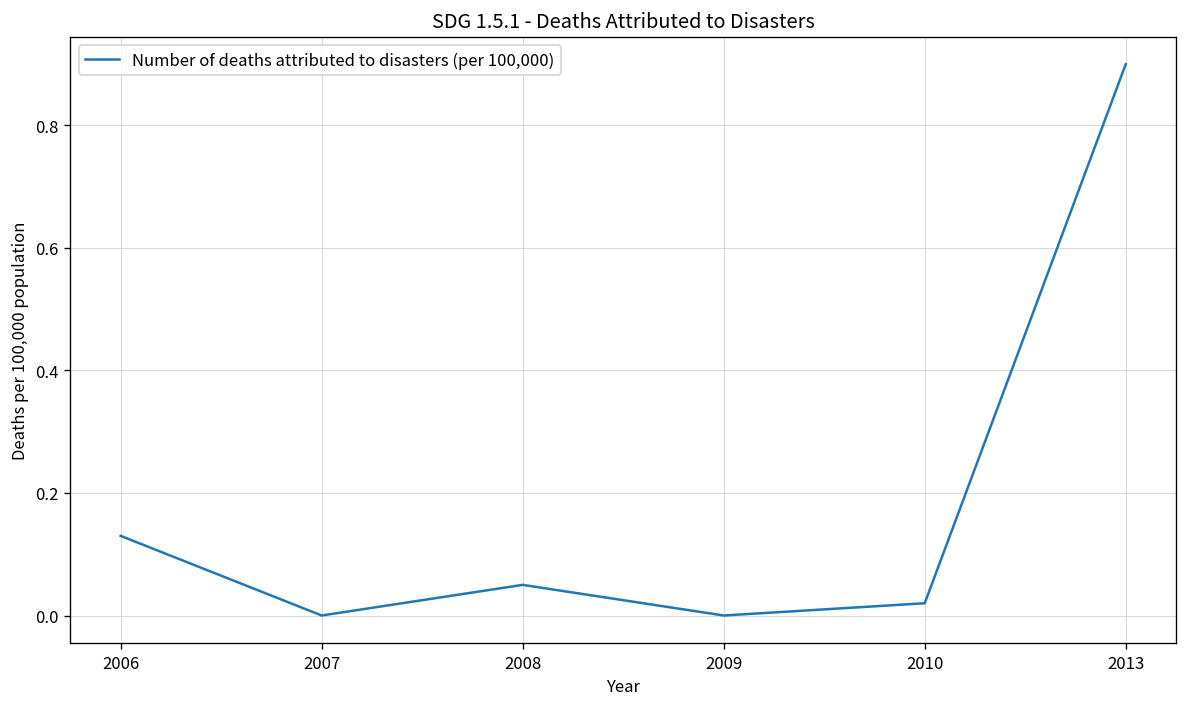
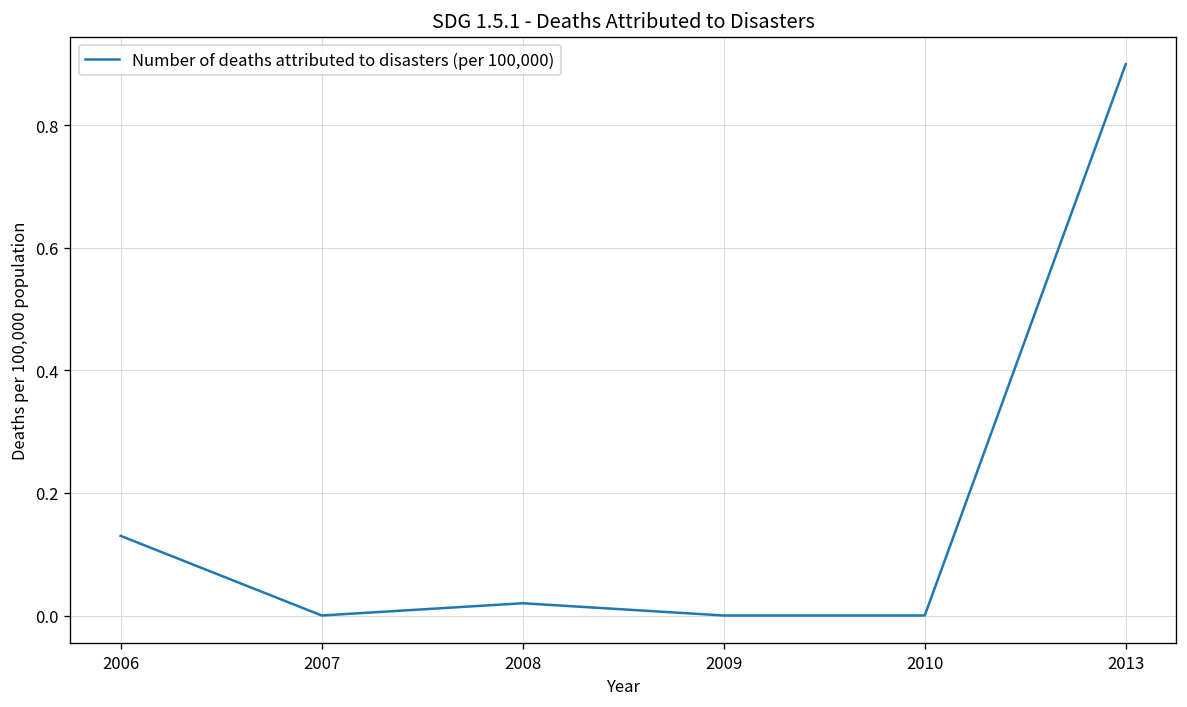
  {
    "2006": 0.13,
    "2007": 0.00,
-   "2008": 0.05,
+   "2008": 0.02,
    "2009": 0.00,
-   "2010": 0.02,
+   "2010": 0.00,
    "2013": 0.90
  }
